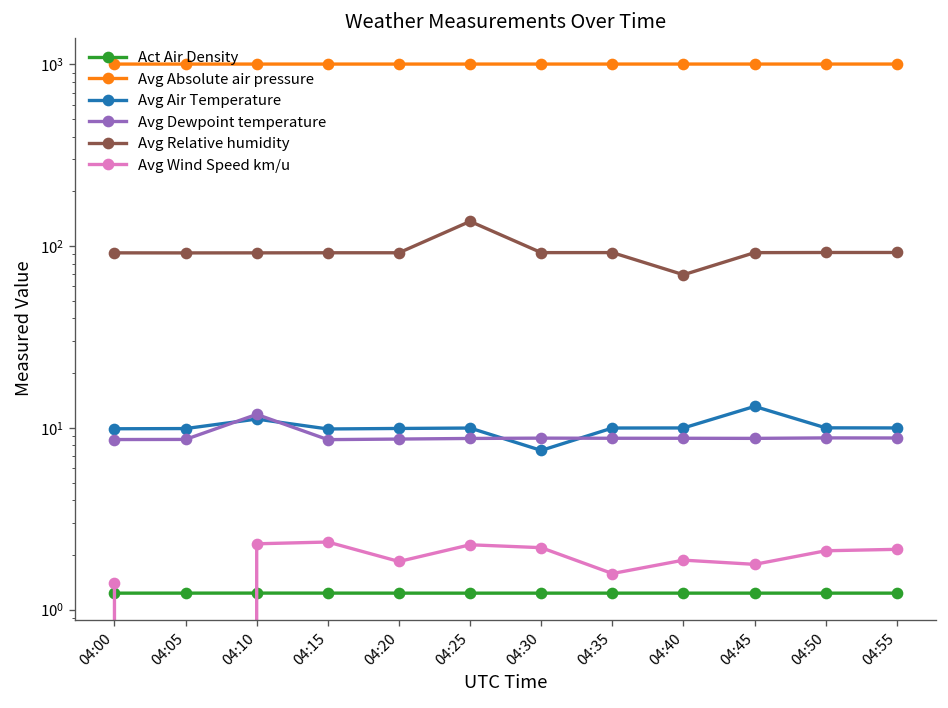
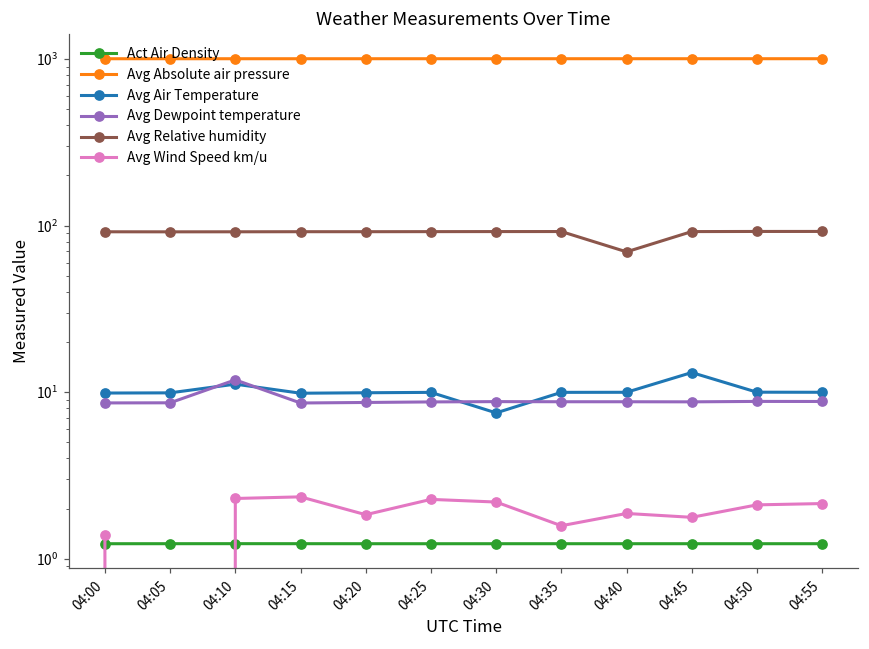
  {
    "Act Air Density": {
      "04:00": 1.2,
      "04:05": 1.2,
      "04:10": 1.2,
      "04:15": 1.2,
      "04:20": 1.2,
      "04:25": 1.2,
      "04:30": 1.2,
      "04:35": 1.2,
      "04:40": 1.2,
      "04:45": 1.2,
      "04:50": 1.2,
      "04:55": 1.2
    },
    "Avg Absolute air pressure": {
      "04:00": 1000,
      "04:05": 1000,
      "04:10": 1000,
      "04:15": 1000,
      "04:20": 1000,
      "04:25": 1000,
      "04:30": 1000,
      "04:35": 1000,
      "04:40": 1000,
      "04:45": 1000,
      "04:50": 1000,
      "04:55": 1000
    },
    "Avg Air Temperature": {
      "04:00": 10,
      "04:05": 10,
      "04:10": 11,
      "04:15": 10,
      "04:20": 10,
      "04:25": 10,
      "04:30": 8,
      "04:35": 10,
      "04:40": 10,
      "04:45": 13,
      "04:50": 10,
      "04:55": 10
    },
    "Avg Dewpoint temperature": {
      "04:00": 9,
      "04:05": 9,
      "04:10": 12,
      "04:15": 9,
      "04:20": 9,
      "04:25": 9,
      "04:30": 9,
      "04:35": 9,
      "04:40": 9,
      "04:45": 9,
      "04:50": 9,
      "04:55": 9
    },
    "Avg Relative humidity": {
      "04:00": 90,
      "04:05": 90,
      "04:10": 90,
      "04:15": 90,
      "04:20": 90,
-     "04:25": 140,
+     "04:25": 90,
      "04:30": 90,
      "04:35": 90,
      "04:40": 70,
      "04:45": 90,
      "04:50": 90,
      "04:55": 90
    },
    "Avg Wind Speed km/u": {
      "04:00": 1.4,
      "04:10": 2.3,
      "04:15": 2.4,
      "04:20": 1.8,
      "04:25": 2.3,
      "04:30": 2.2,
      "04:35": 1.6,
      "04:40": 1.9,
      "04:45": 1.8,
      "04:50": 2.1,
      "04:55": 2.1
    }
  }
